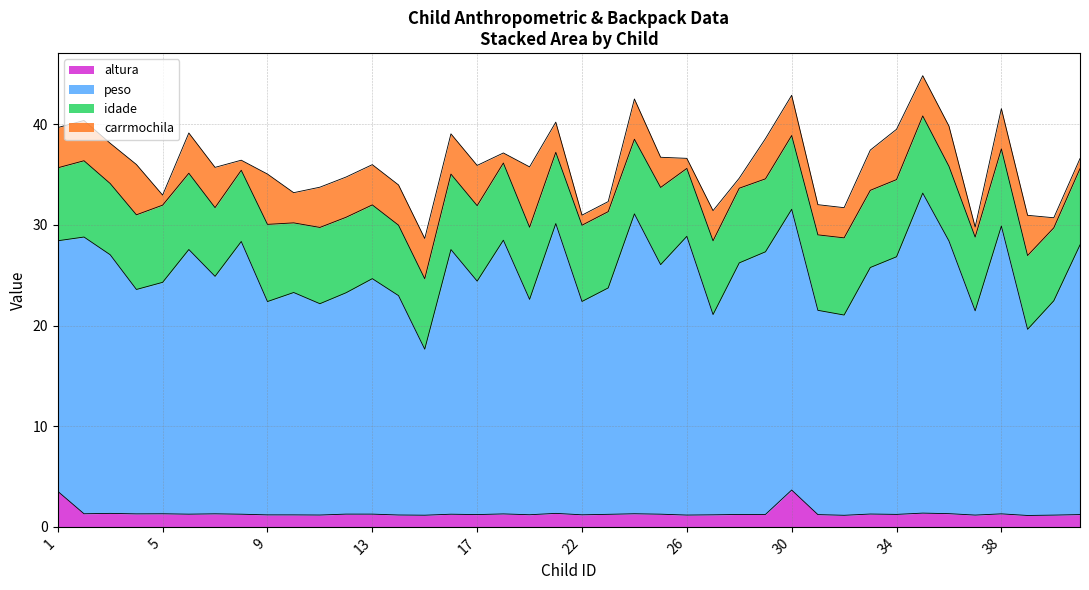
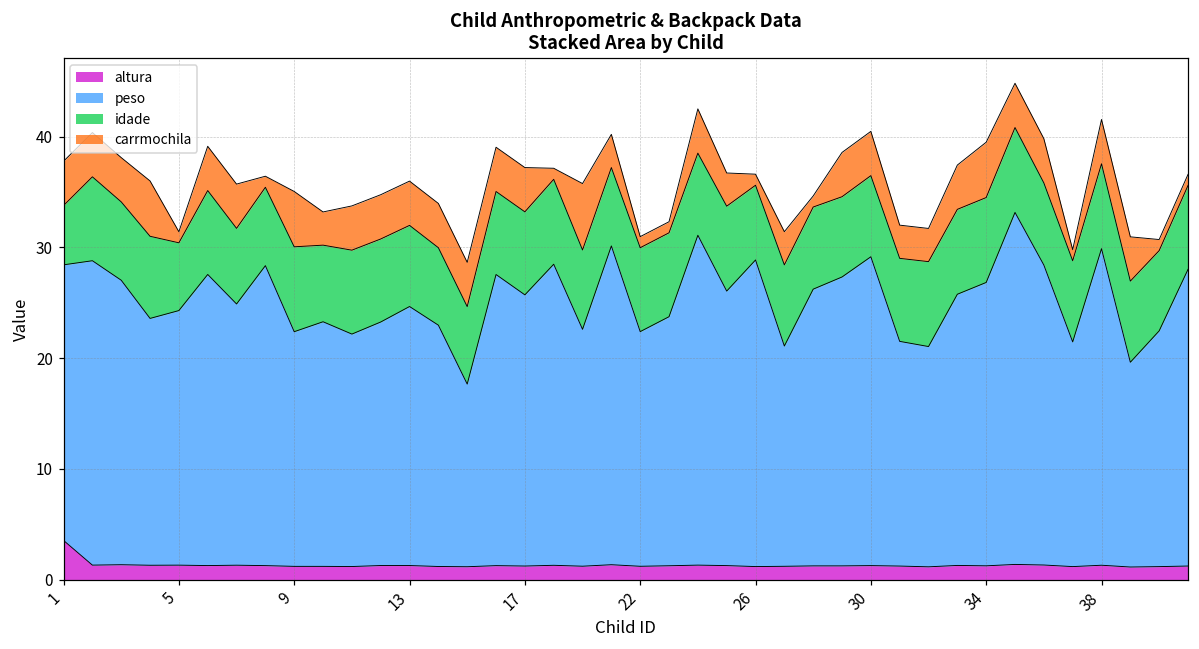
  {
    "altura": {
      "1": 3.5,
      "5": 1.3,
      "9": 1.2,
      "13": 1.3,
      "17": 1.2,
      "22": 1.2,
      "26": 1.2,
-     "30": 3.7,
+     "30": 1.3,
      "34": 1.2,
      "38": 1.3
    },
    "peso": {
      "1": 24.9,
      "5": 23.0,
      "9": 21.2,
      "13": 23.4,
-     "17": 23.2,
+     "17": 24.5,
      "22": 21.2,
      "26": 27.7,
      "30": 27.9,
      "34": 25.6,
      "38": 28.6
    },
    "idade": {
-     "1": 7.3,
-     "5": 7.7,
+     "1": 5.4,
+     "5": 6.1,
      "9": 7.7,
      "13": 7.3,
      "17": 7.5,
      "22": 7.6,
      "26": 6.8,
      "30": 7.3,
      "34": 7.7,
      "38": 7.7
    },
    "carrmochila": {
      "1": 4.0,
      "5": 1.0,
      "9": 5.0,
      "13": 4.0,
      "17": 4.0,
      "22": 1.0,
      "26": 1.0,
      "30": 4.0,
      "34": 5.0,
      "38": 4.0
    }
  }
